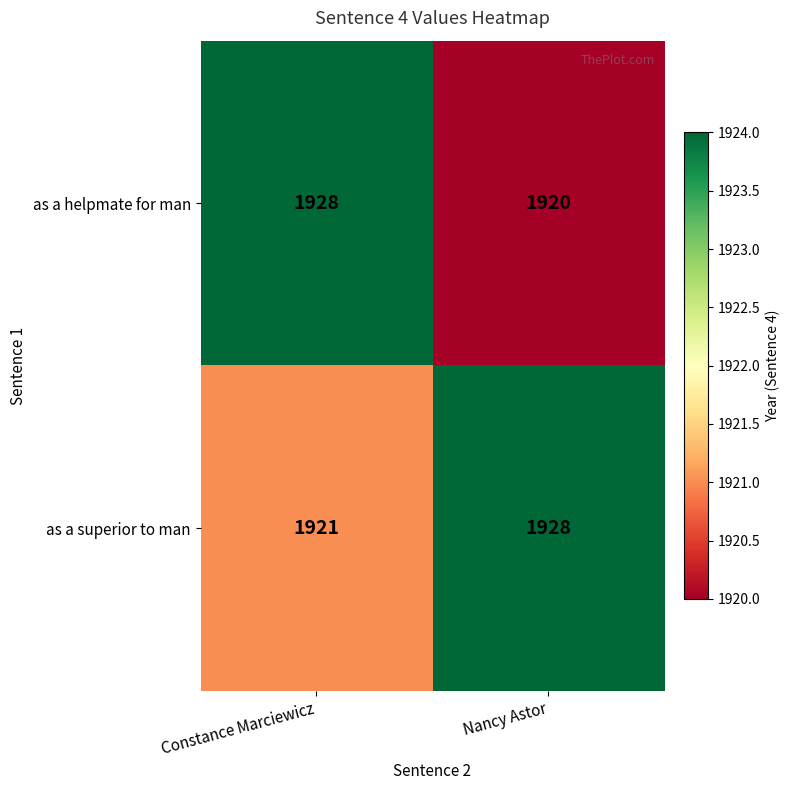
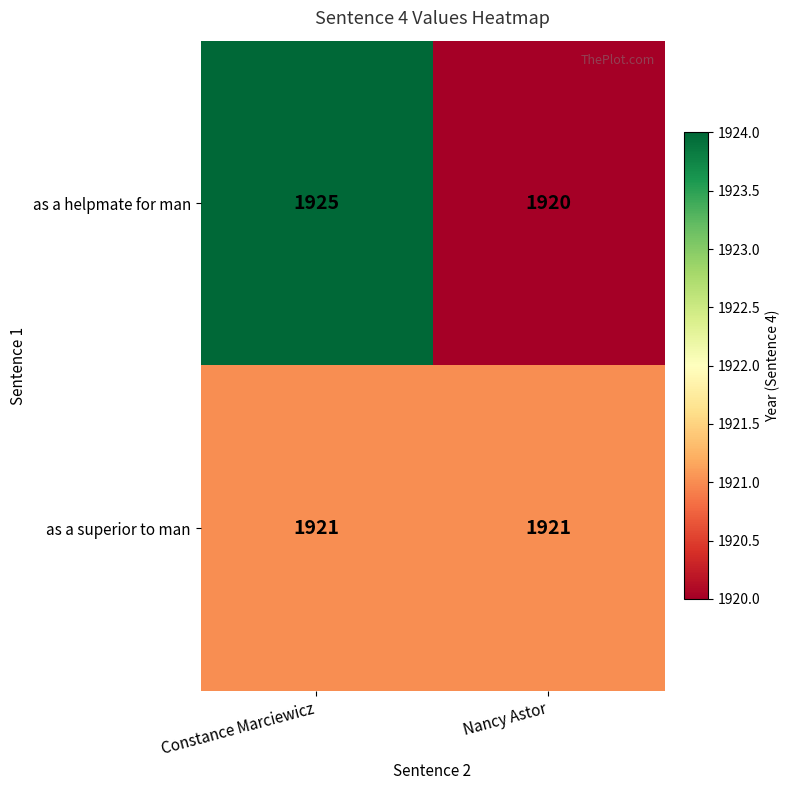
  {
    "as a helpmate for man": {
-     "Constance Marciewicz": 1928
+     "Constance Marciewicz": 1925
    },
    "as a superior to man": {
      "Constance Marciewicz": 1921,
-     "Nancy Astor": 1928
+     "Nancy Astor": 1921
    }
  }
